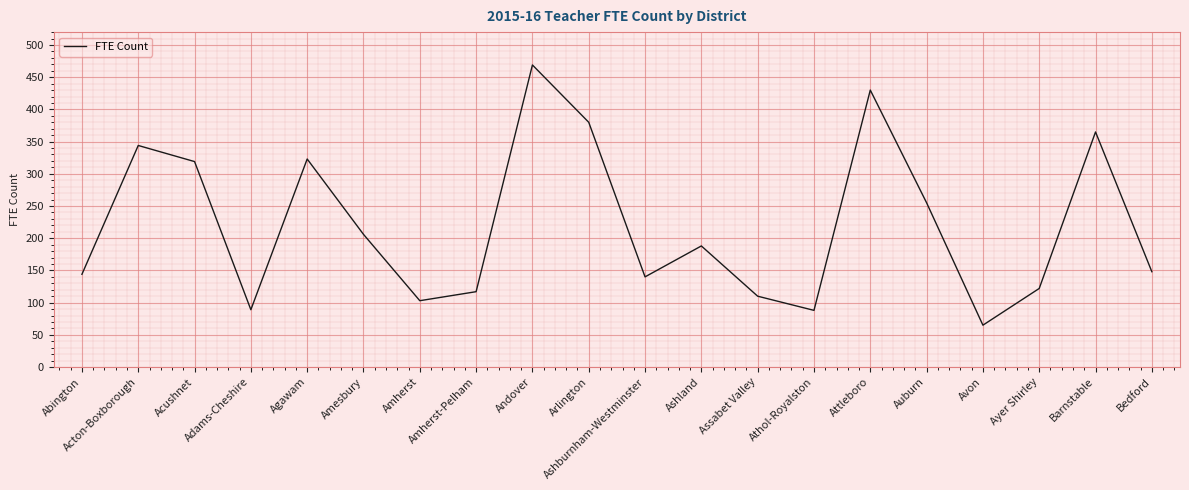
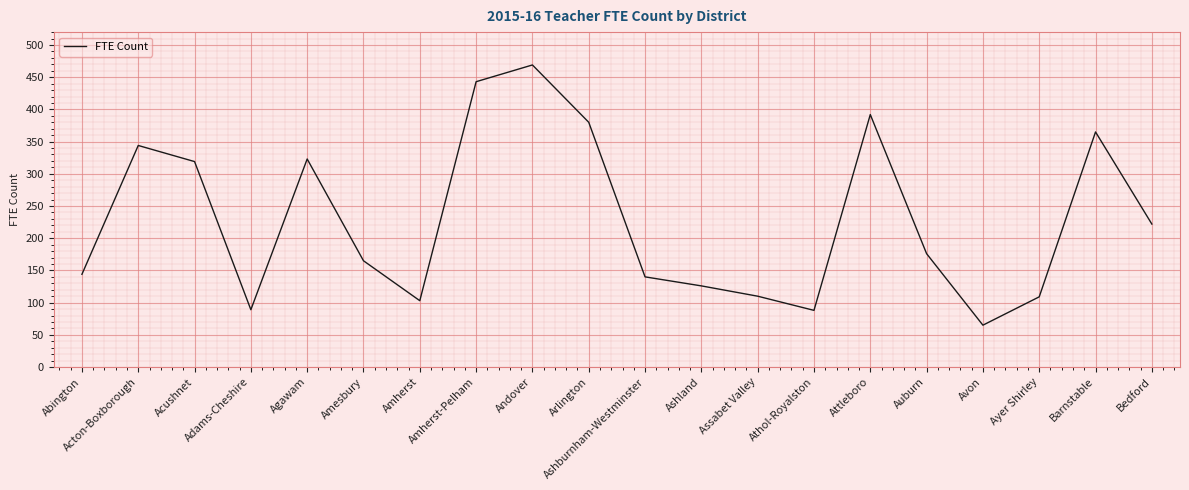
  {
    "Abington": 140,
    "Acton-Boxborough": 340,
    "Acushnet": 320,
    "Adams-Cheshire": 90,
    "Agawam": 320,
-   "Amesbury": 210,
+   "Amesbury": 170,
    "Amherst": 100,
-   "Amherst-Pelham": 120,
+   "Amherst-Pelham": 440,
    "Andover": 470,
    "Arlington": 380,
    "Ashburnham-Westminster": 140,
-   "Ashland": 190,
+   "Ashland": 130,
    "Assabet Valley": 110,
    "Athol-Royalston": 90,
-   "Attleboro": 430,
-   "Auburn": 260,
+   "Attleboro": 390,
+   "Auburn": 180,
    "Avon": 70,
-   "Ayer Shirley": 120,
+   "Ayer Shirley": 110,
    "Barnstable": 370,
-   "Bedford": 150
+   "Bedford": 220
  }
